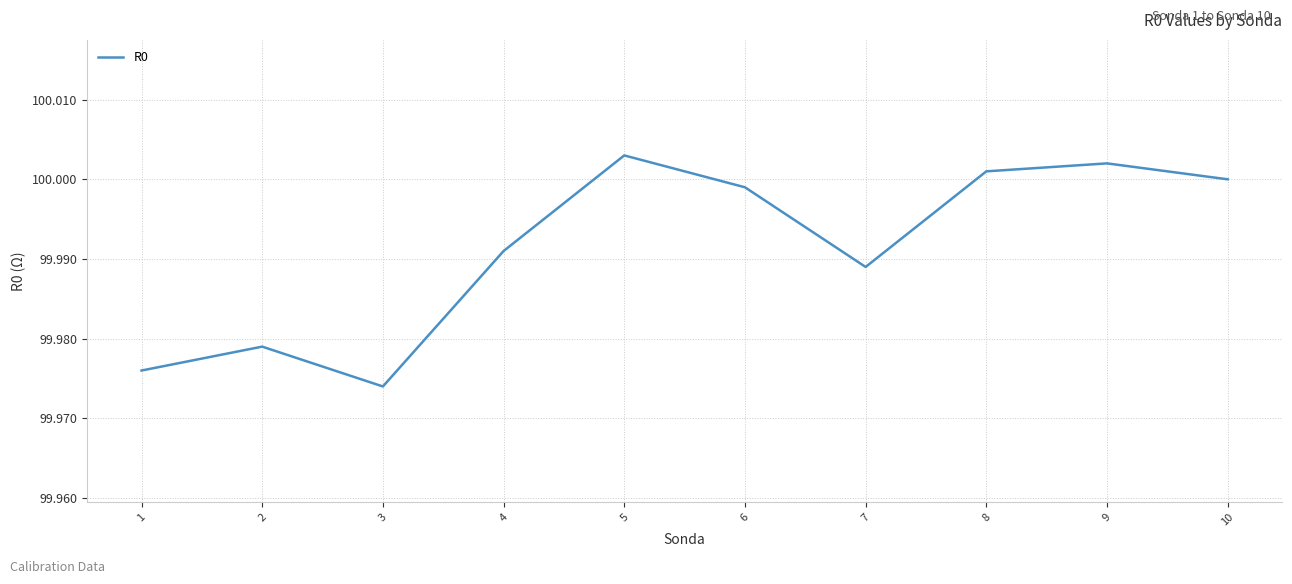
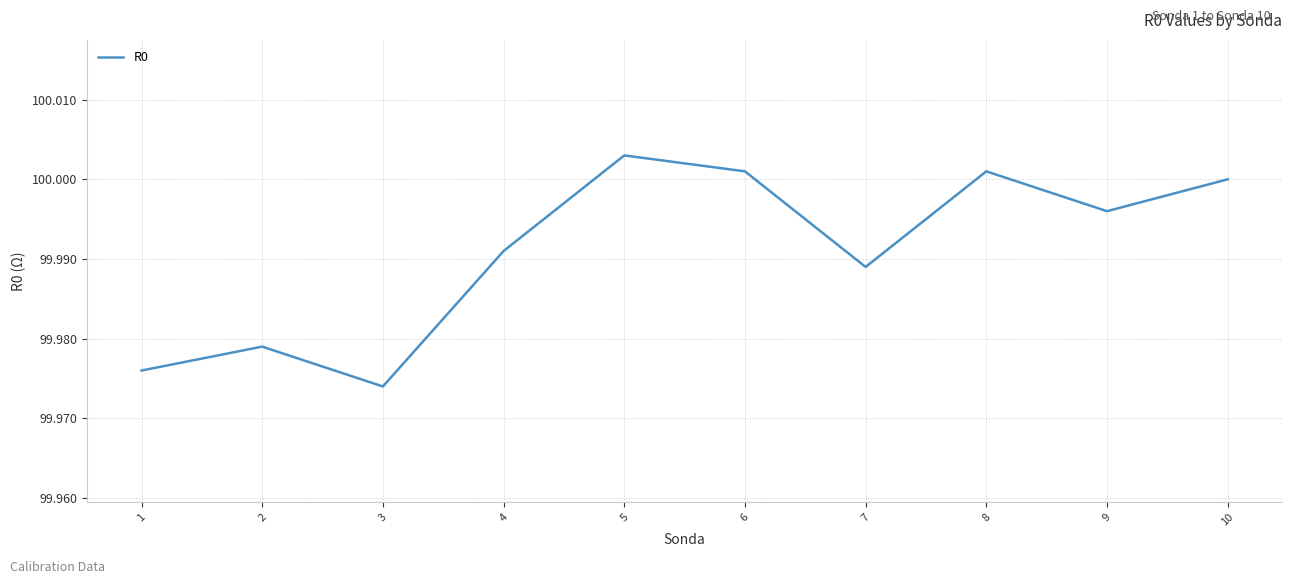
  {
    "1": 99.976,
    "2": 99.979,
    "3": 99.974,
    "4": 99.991,
    "5": 100.003,
-   "6": 99.999,
+   "6": 100.001,
    "7": 99.989,
    "8": 100.001,
-   "9": 100.002,
+   "9": 99.996,
    "10": 100.000
  }
